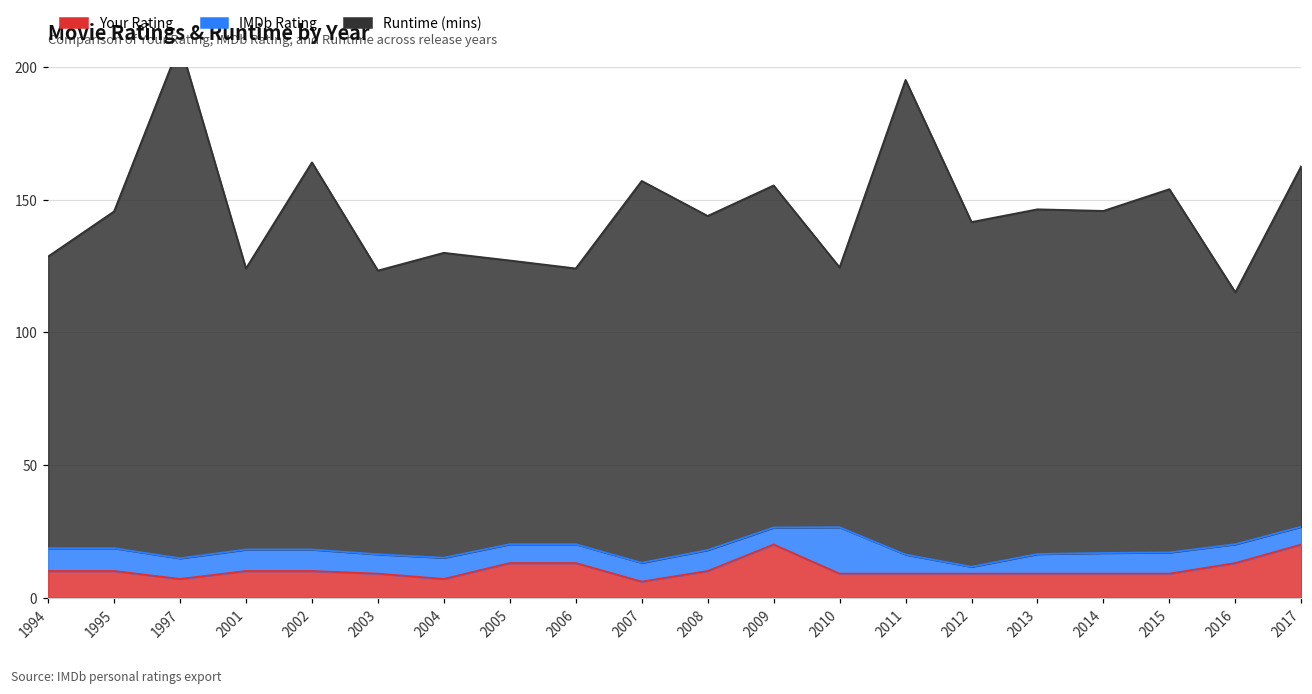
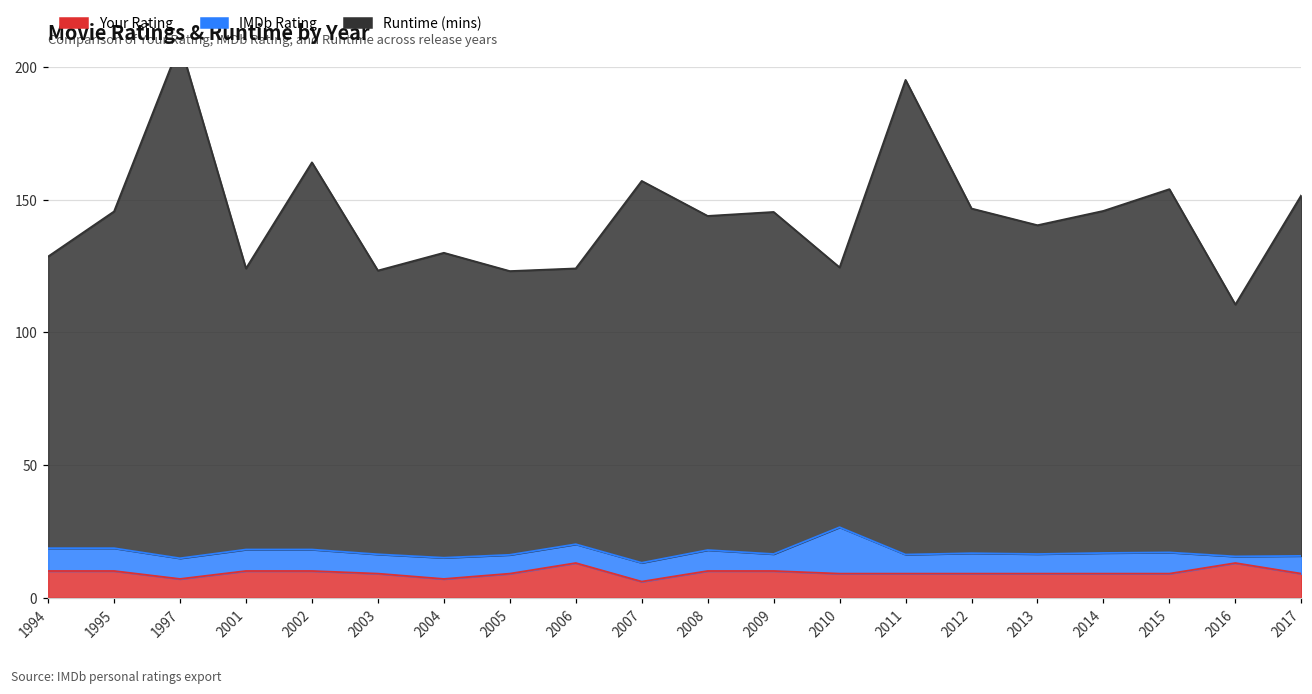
  {
    "Your Rating": {
      "1994": 10,
      "1995": 10,
      "1997": 7,
      "2001": 10,
      "2002": 10,
      "2003": 9,
      "2004": 7,
-     "2005": 13,
+     "2005": 9,
      "2006": 13,
      "2007": 6,
      "2008": 10,
-     "2009": 20,
+     "2009": 10,
      "2010": 9,
      "2011": 9,
      "2012": 9,
      "2013": 9,
      "2014": 9,
      "2015": 9,
      "2016": 13,
-     "2017": 20
+     "2017": 9
    },
    "IMDb Rating": {
      "1994": 9,
      "1995": 9,
      "1997": 8,
      "2001": 8,
      "2002": 8,
      "2003": 7,
      "2004": 8,
      "2005": 7,
      "2006": 7,
      "2007": 7,
      "2008": 8,
      "2009": 6,
      "2010": 18,
      "2011": 7,
-     "2012": 3,
+     "2012": 8,
      "2013": 7,
      "2014": 8,
      "2015": 8,
-     "2016": 7,
+     "2016": 3,
      "2017": 7
    },
    "Runtime (mins)": {
      "1994": 110,
      "1995": 127,
      "2001": 106,
      "2002": 146,
      "2003": 107,
      "2004": 115,
      "2005": 107,
      "2006": 104,
      "2007": 144,
      "2008": 126,
      "2009": 129,
      "2010": 98,
      "2011": 179,
      "2012": 130,
-     "2013": 130,
+     "2013": 124,
      "2014": 129,
      "2015": 137,
      "2016": 95,
      "2017": 136
    }
  }
